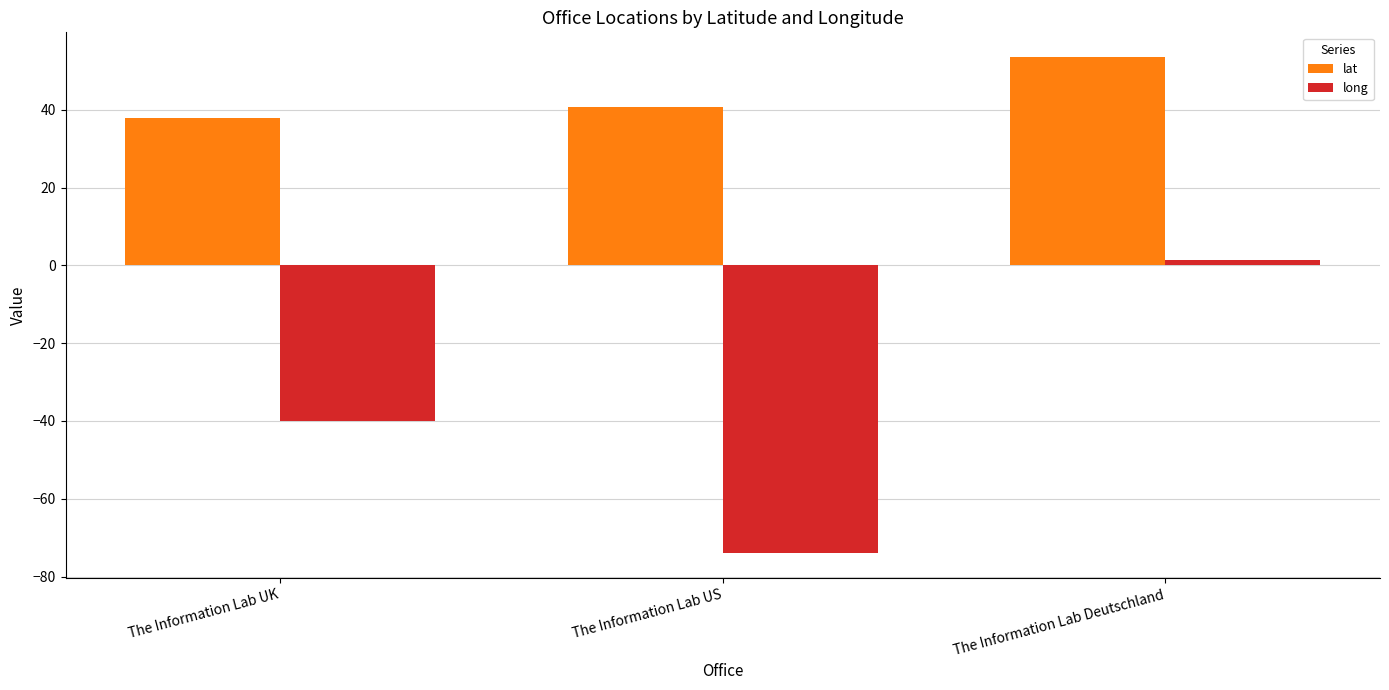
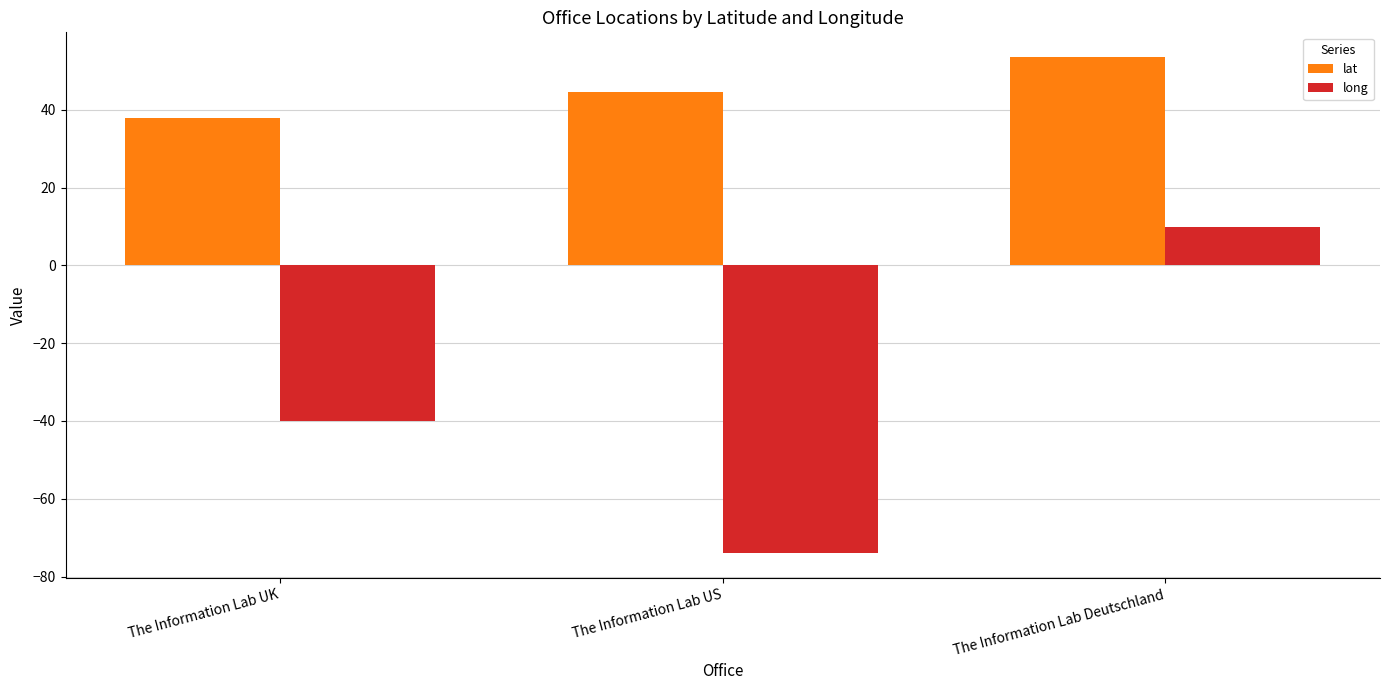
  {
    "lat": {
      "The Information Lab UK": 38,
-     "The Information Lab US": 41,
+     "The Information Lab US": 44,
      "The Information Lab Deutschland": 54
    },
    "long": {
      "The Information Lab UK": -40,
      "The Information Lab US": -74,
-     "The Information Lab Deutschland": 1
+     "The Information Lab Deutschland": 10
    }
  }
